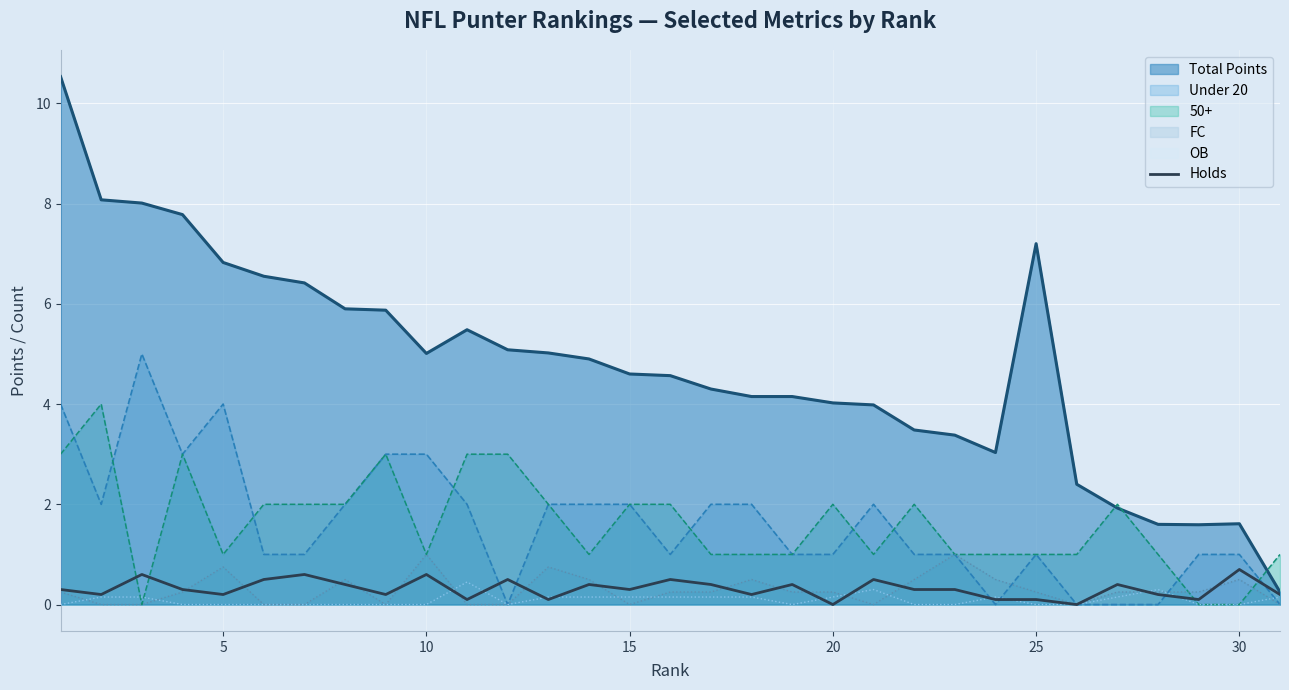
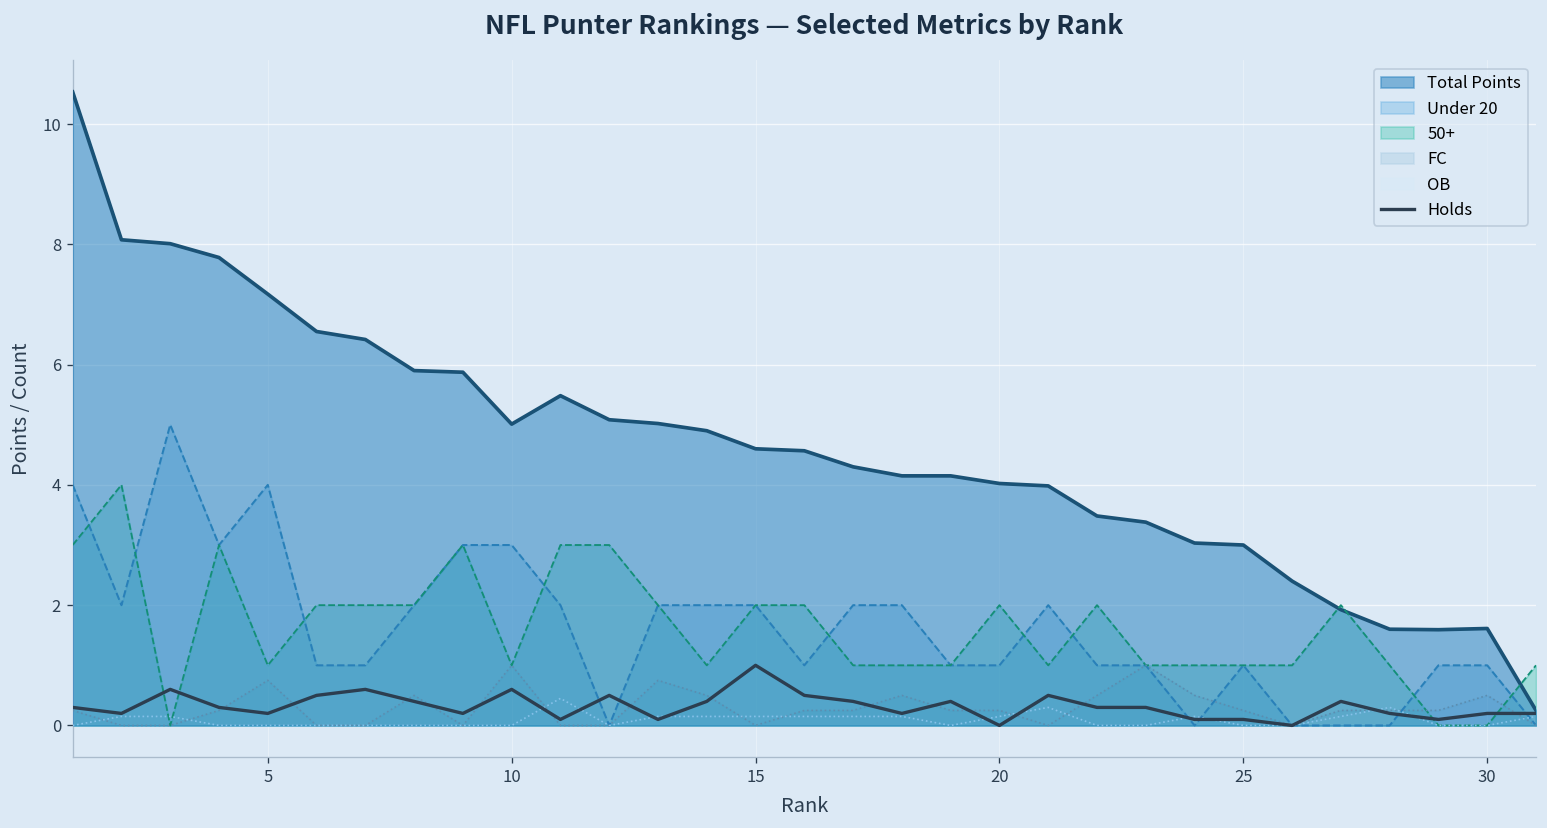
  {
    "Total Points": {
-     "5": 6.8,
+     "5": 7.2,
      "10": 5.0,
      "15": 4.6,
      "20": 4.0,
-     "25": 7.2,
+     "25": 3.0,
      "30": 1.6
    },
    "Holds": {
      "5": 0.2,
      "10": 0.6,
-     "15": 0.3,
+     "15": 1.0,
      "20": 0.0,
      "25": 0.1,
-     "30": 0.7
+     "30": 0.2
    }
  }
